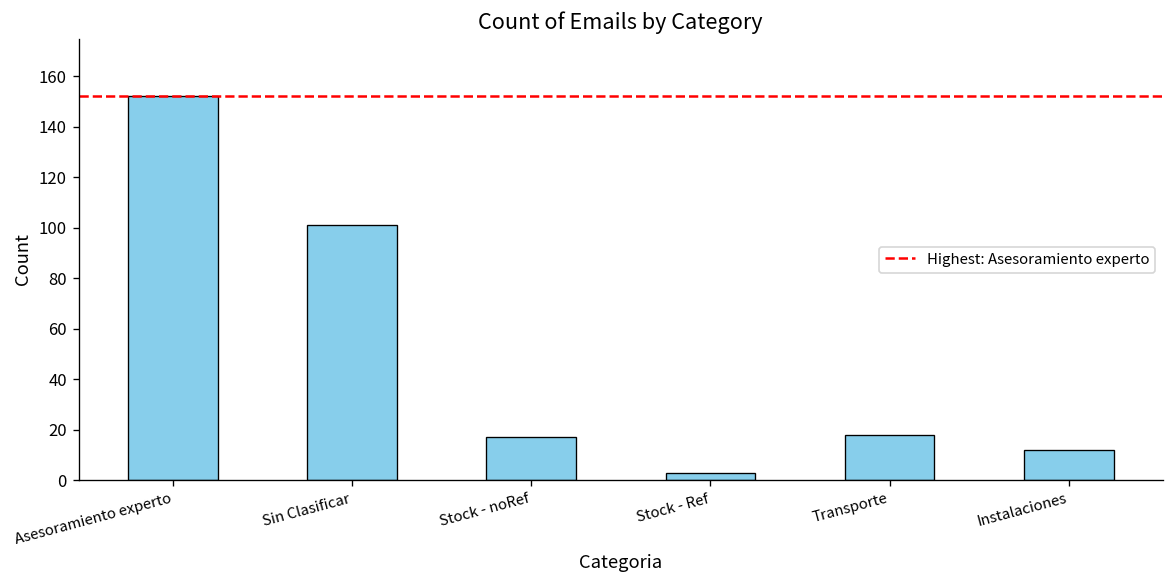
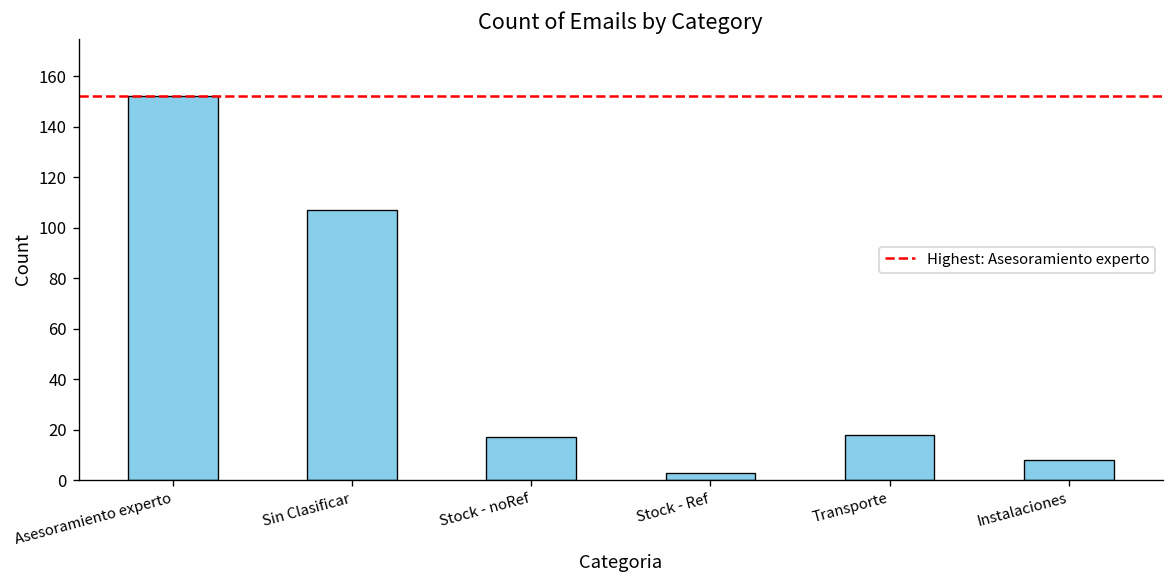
  {
    "Asesoramiento experto": 152,
-   "Sin Clasificar": 101,
+   "Sin Clasificar": 107,
    "Stock - noRef": 17,
    "Stock - Ref": 3,
    "Transporte": 18,
-   "Instalaciones": 12
+   "Instalaciones": 8
  }
